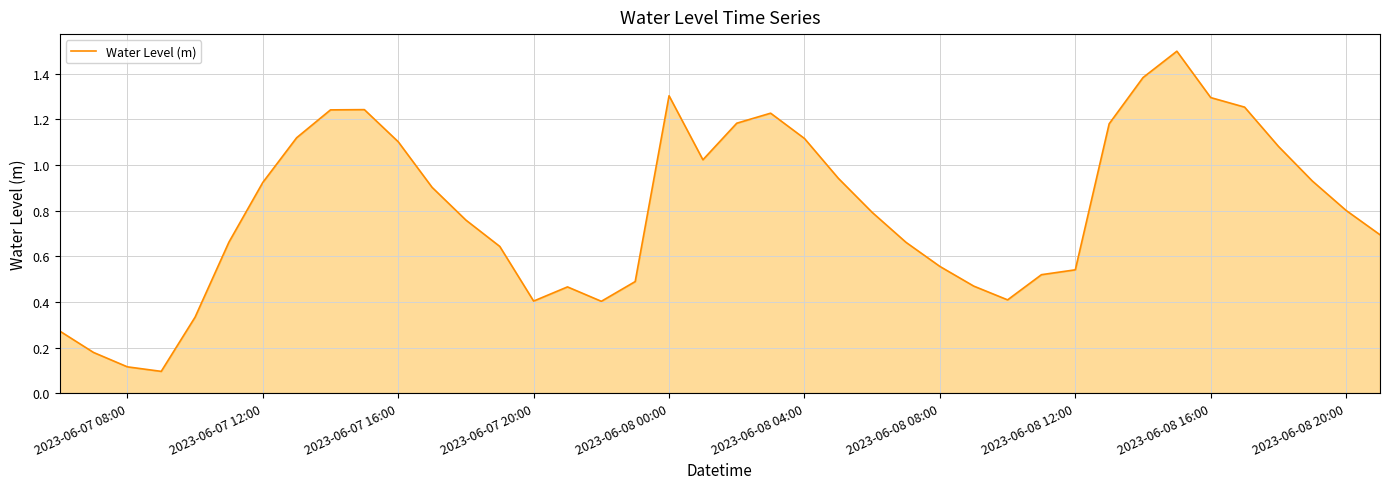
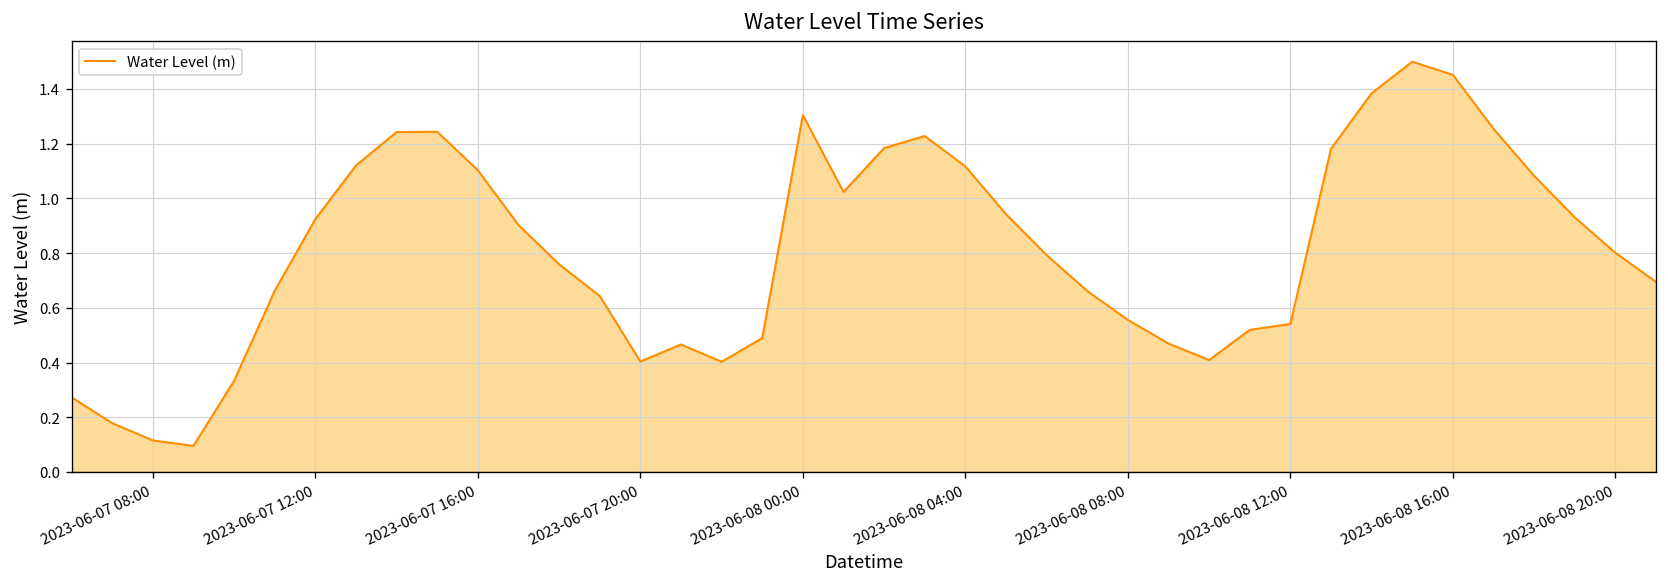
  {
    "2023-06-07 08:00": 0.12,
    "2023-06-07 12:00": 0.92,
    "2023-06-07 16:00": 1.10,
    "2023-06-07 20:00": 0.40,
    "2023-06-08 00:00": 1.30,
    "2023-06-08 04:00": 1.12,
    "2023-06-08 08:00": 0.56,
    "2023-06-08 12:00": 0.54,
-   "2023-06-08 16:00": 1.30,
+   "2023-06-08 16:00": 1.45,
    "2023-06-08 20:00": 0.80
  }
